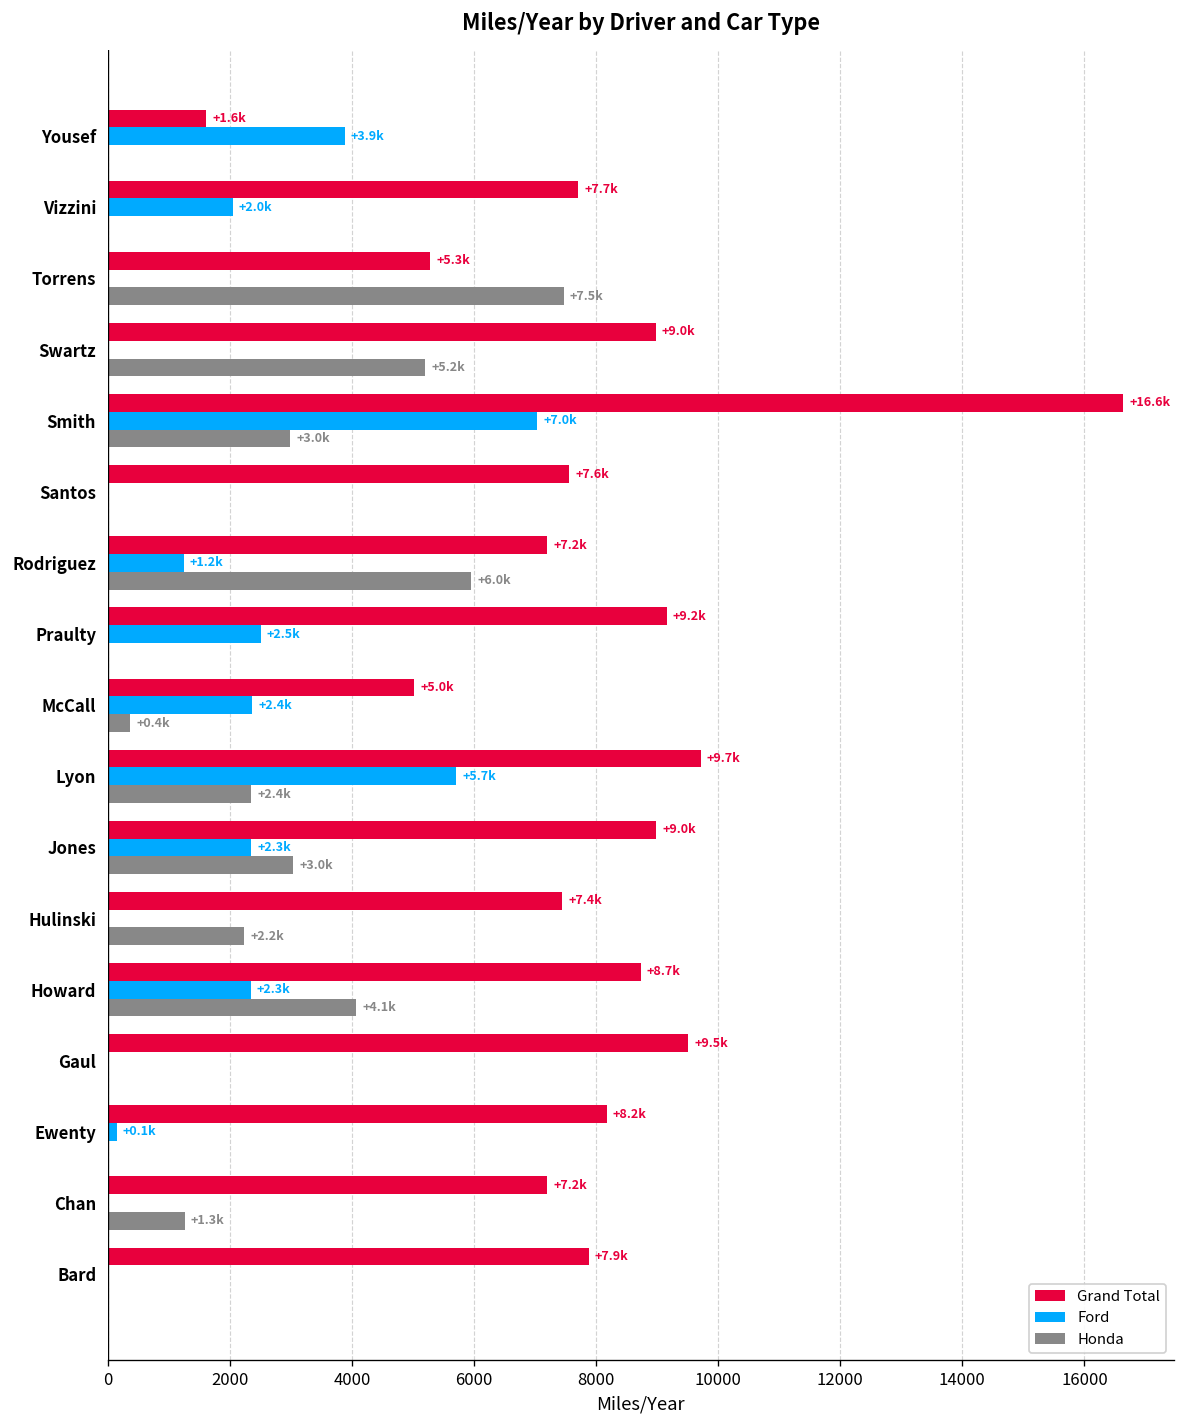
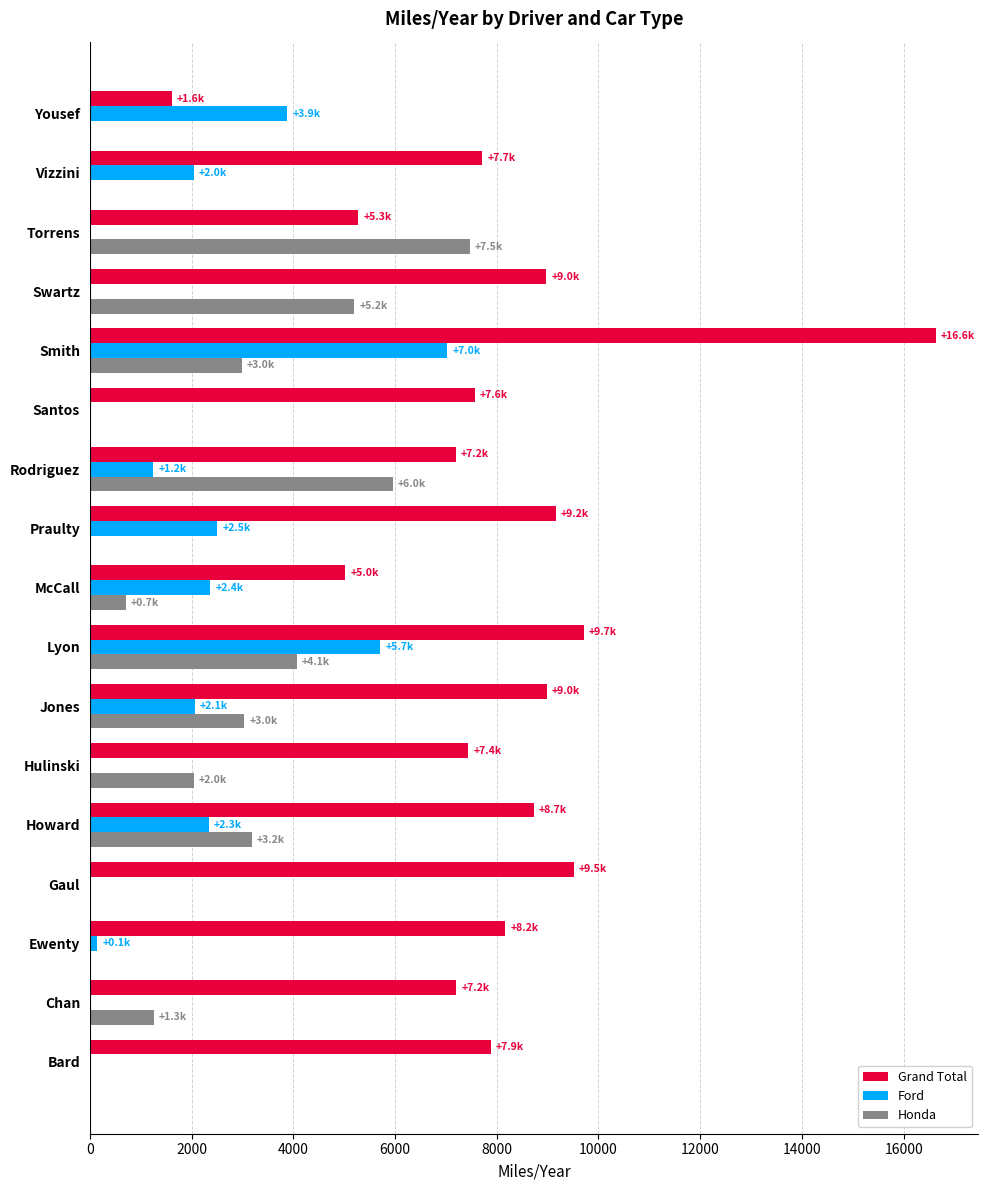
  {
    "Grand Total": {
      "Yousef": "+1.6k",
      "Vizzini": "+7.7k",
      "Torrens": "+5.3k",
      "Swartz": "+9.0k",
      "Smith": "+16.6k",
      "Santos": "+7.6k",
      "Rodriguez": "+7.2k",
      "Praulty": "+9.2k",
      "McCall": "+5.0k",
      "Lyon": "+9.7k",
      "Jones": "+9.0k",
      "Hulinski": "+7.4k",
      "Howard": "+8.7k",
      "Gaul": "+9.5k",
      "Ewenty": "+8.2k",
      "Chan": "+7.2k",
      "Bard": "+7.9k"
    },
    "Ford": {
      "Yousef": "+3.9k",
      "Vizzini": "+2.0k",
      "Smith": "+7.0k",
      "Rodriguez": "+1.2k",
      "Praulty": "+2.5k",
      "McCall": "+2.4k",
      "Lyon": "+5.7k",
-     "Jones": "+2.3k",
+     "Jones": "+2.1k",
      "Howard": "+2.3k",
      "Ewenty": "+0.1k"
    },
    "Honda": {
      "Torrens": "+7.5k",
      "Swartz": "+5.2k",
      "Smith": "+3.0k",
      "Rodriguez": "+6.0k",
-     "McCall": "+0.4k",
-     "Lyon": "+2.4k",
+     "McCall": "+0.7k",
+     "Lyon": "+4.1k",
      "Jones": "+3.0k",
-     "Hulinski": "+2.2k",
-     "Howard": "+4.1k",
+     "Hulinski": "+2.0k",
+     "Howard": "+3.2k",
      "Chan": "+1.3k"
    }
  }
